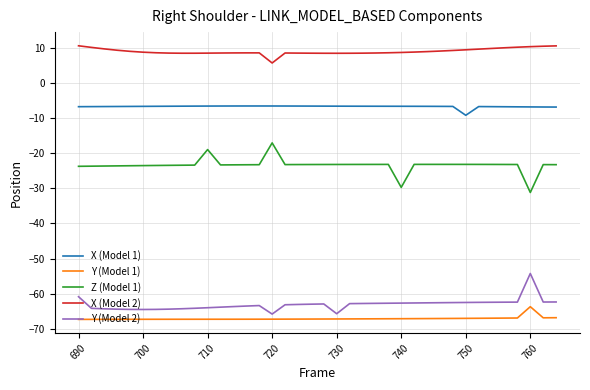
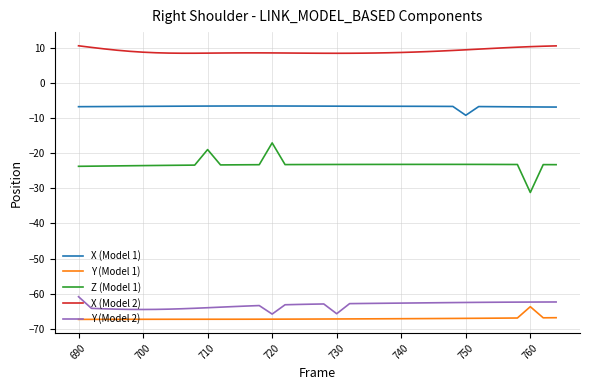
  {
    "X (Model 1)": {
      "690": -7,
      "700": -7,
      "710": -7,
      "720": -7,
      "730": -7,
      "740": -7,
      "750": -9,
      "760": -7
    },
    "Y (Model 1)": {
      "690": -67,
      "700": -67,
      "710": -67,
      "720": -67,
      "730": -67,
      "740": -67,
      "750": -67,
      "760": -64
    },
    "Z (Model 1)": {
      "690": -24,
      "700": -24,
      "710": -19,
      "720": -17,
      "730": -23,
-     "740": -30,
+     "740": -23,
      "750": -23,
      "760": -31
    },
    "X (Model 2)": {
      "690": 11,
      "700": 9,
      "710": 8,
-     "720": 6,
+     "720": 8,
      "730": 8,
      "740": 9,
      "750": 9,
      "760": 10
    },
    "Y (Model 2)": {
      "690": -61,
      "700": -65,
      "710": -64,
      "720": -66,
      "730": -66,
      "740": -63,
      "750": -63,
-     "760": -54
+     "760": -62
    }
  }
